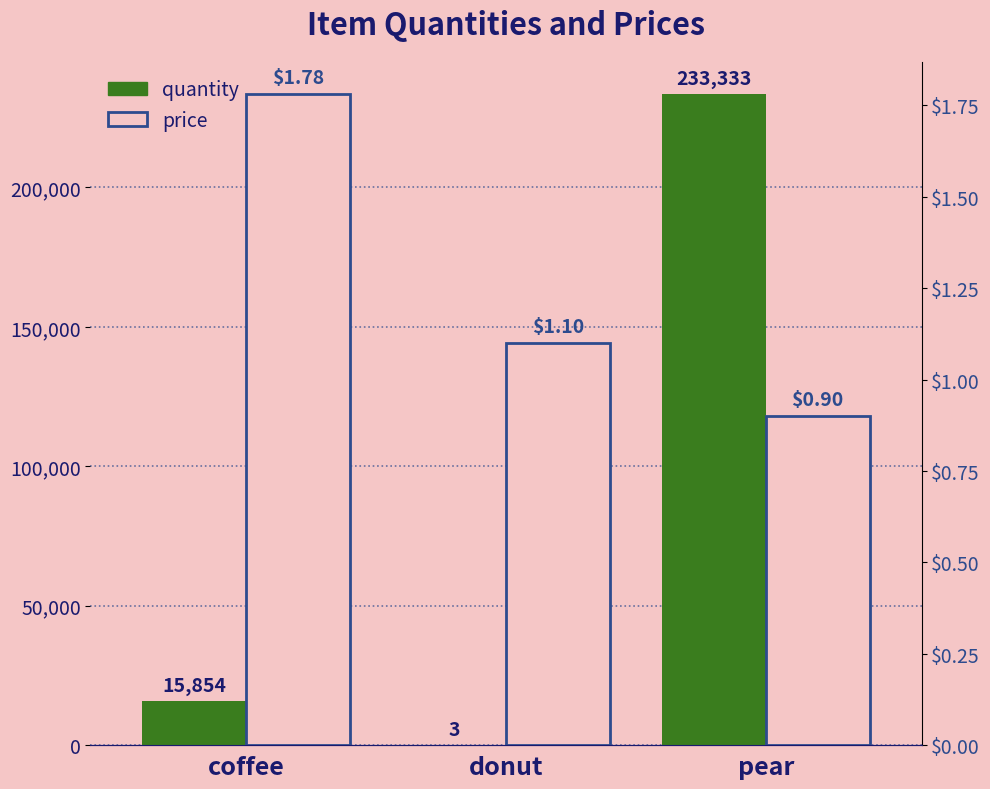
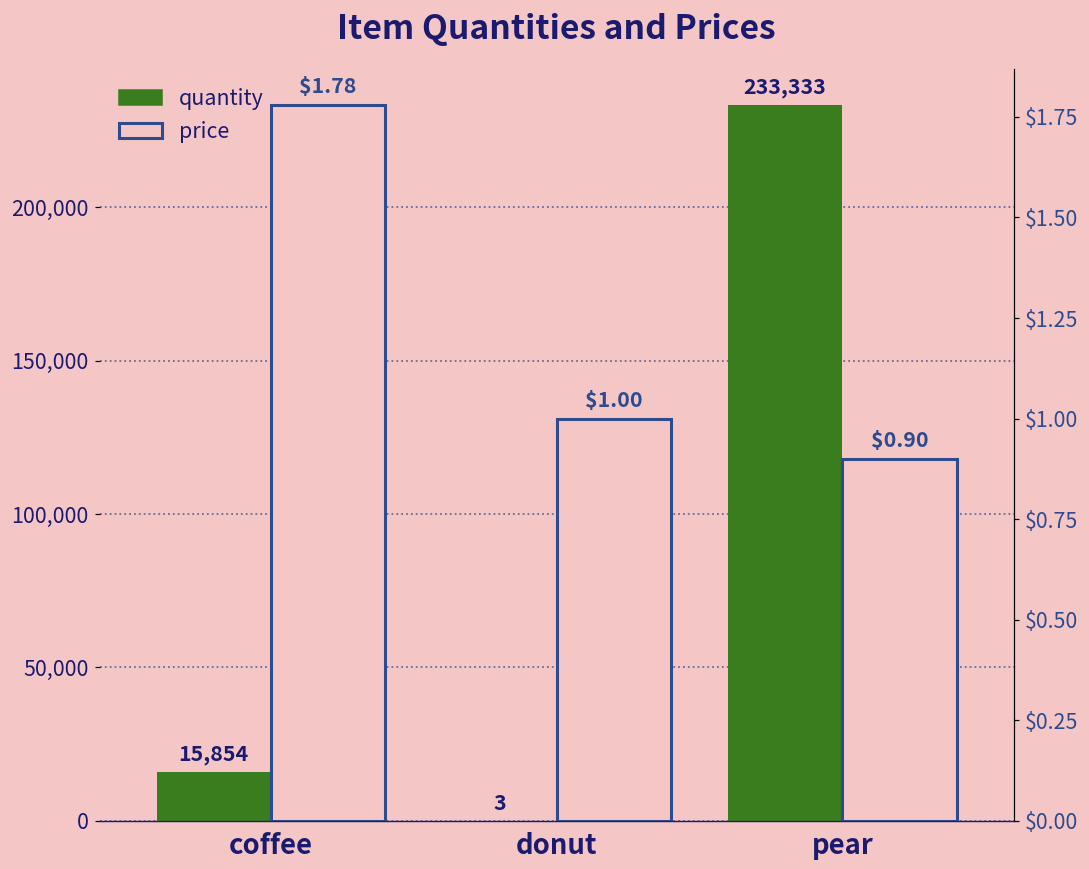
  {
    "quantity": {
      "coffee": "15,854",
      "donut": "3",
      "pear": "233,333"
    },
    "price": {
      "coffee": "$1.78",
-     "donut": "$1.10",
+     "donut": "$1.00",
      "pear": "$0.90"
    }
  }
